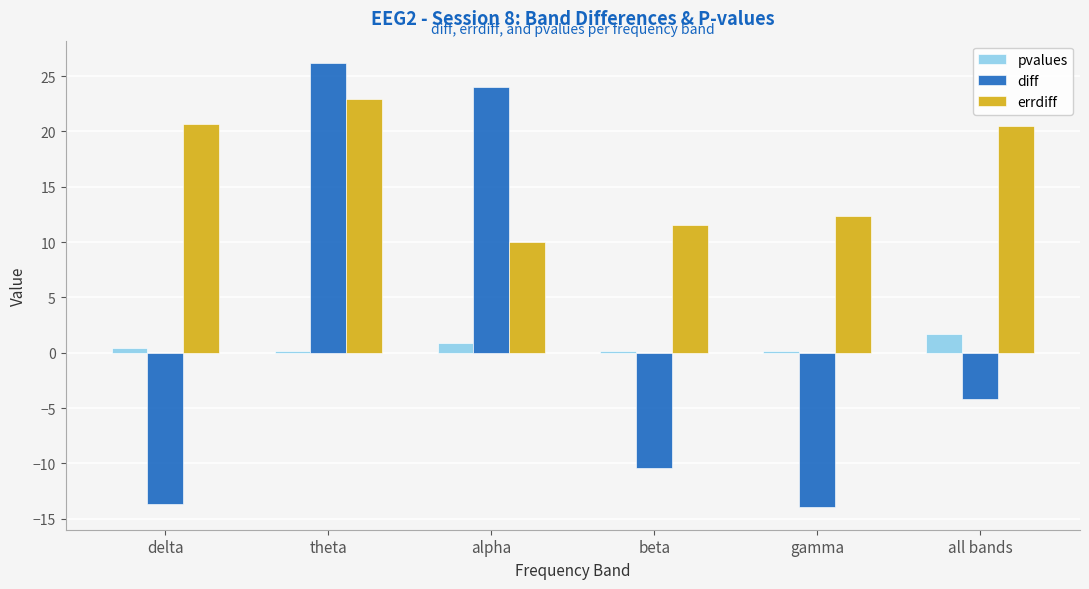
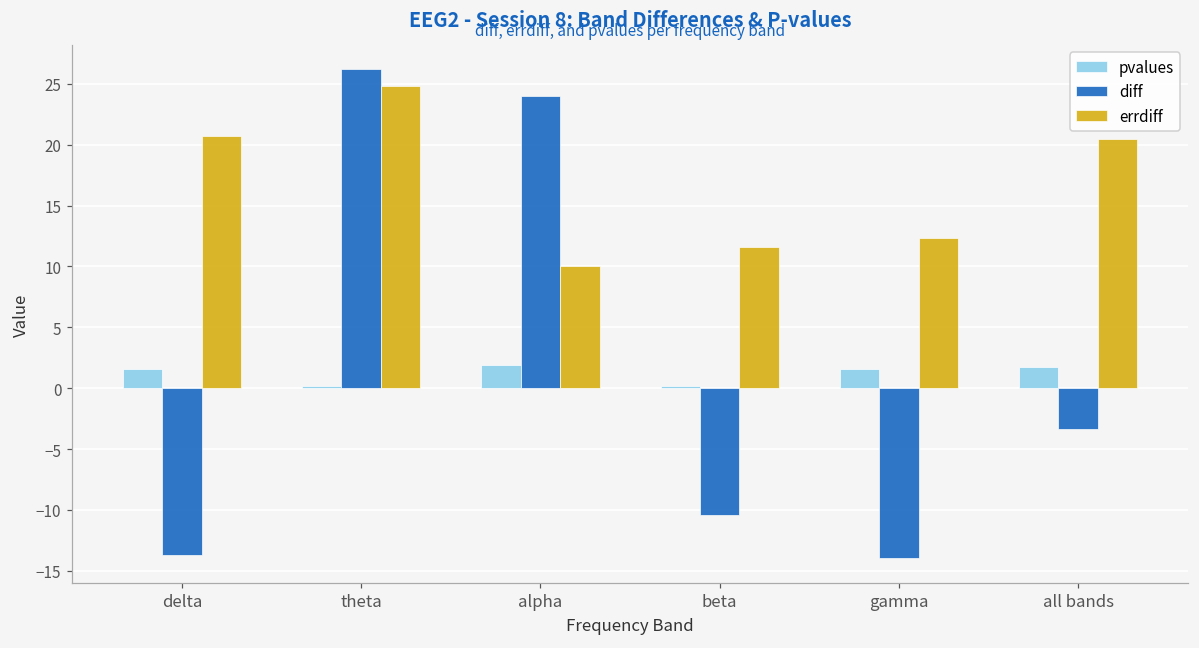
  {
    "pvalues": {
-     "delta": 0.4,
-     "alpha": 0.9,
-     "gamma": 0.1,
+     "delta": 1.5,
+     "alpha": 1.9,
+     "gamma": 1.6,
      "all bands": 1.7
    },
    "diff": {
      "delta": -13.7,
      "theta": 26.2,
      "alpha": 24.0,
      "beta": -10.4,
      "gamma": -14.0,
-     "all bands": -4.2
+     "all bands": -3.4
    },
    "errdiff": {
      "delta": 20.7,
-     "theta": 22.9,
+     "theta": 24.8,
      "alpha": 10.1,
      "beta": 11.6,
      "gamma": 12.3,
      "all bands": 20.5
    }
  }
